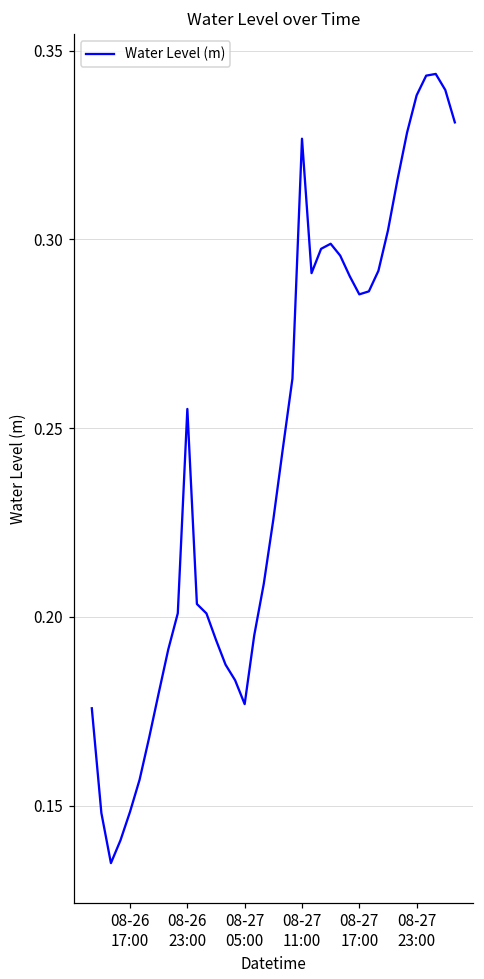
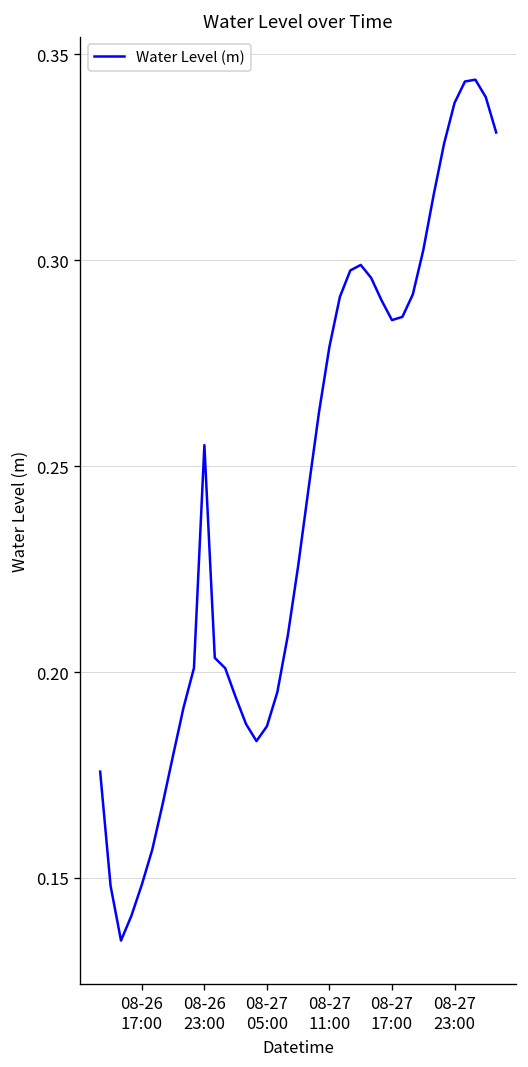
  {
    "08-26 17:00": 0.148,
    "08-26 23:00": 0.255,
-   "08-27 05:00": 0.177,
-   "08-27 11:00": 0.327,
+   "08-27 05:00": 0.187,
+   "08-27 11:00": 0.279,
    "08-27 17:00": 0.285,
    "08-27 23:00": 0.338
  }
